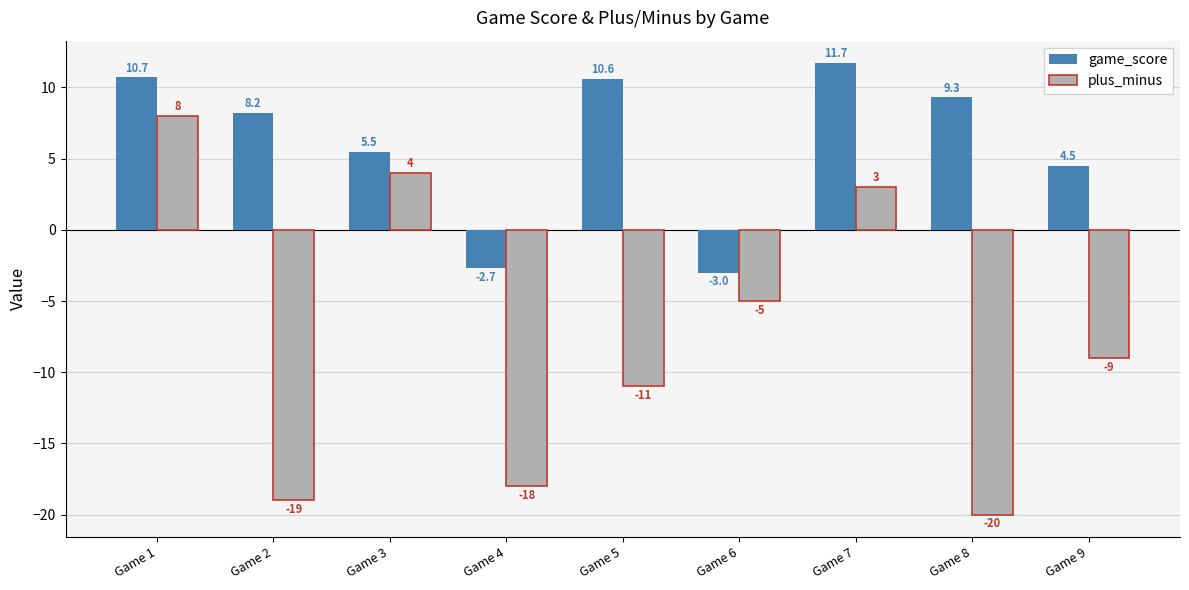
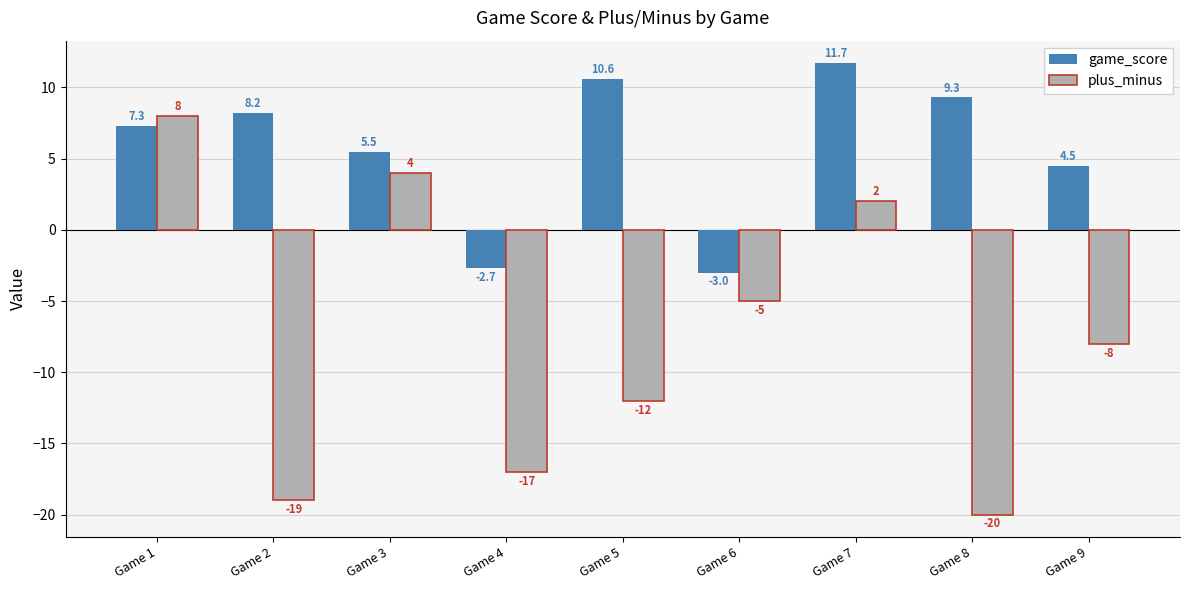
  {
    "game_score": {
-     "Game 1": 10.7,
+     "Game 1": 7.3,
      "Game 2": 8.2,
      "Game 3": 5.5,
      "Game 4": -2.7,
      "Game 5": 10.6,
      "Game 6": -3.0,
      "Game 7": 11.7,
      "Game 8": 9.3,
      "Game 9": 4.5
    },
    "plus_minus": {
      "Game 1": 8,
      "Game 2": -19,
      "Game 3": 4,
-     "Game 4": -18,
-     "Game 5": -11,
+     "Game 4": -17,
+     "Game 5": -12,
      "Game 6": -5,
-     "Game 7": 3,
+     "Game 7": 2,
      "Game 8": -20,
-     "Game 9": -9
+     "Game 9": -8
    }
  }
